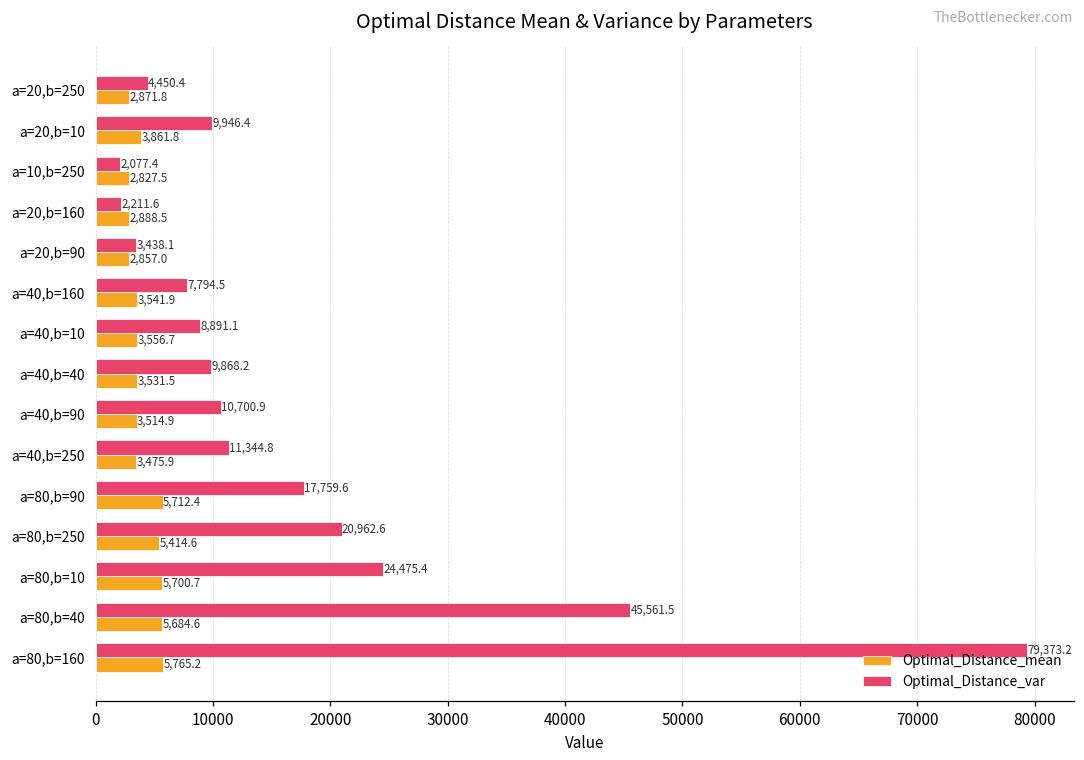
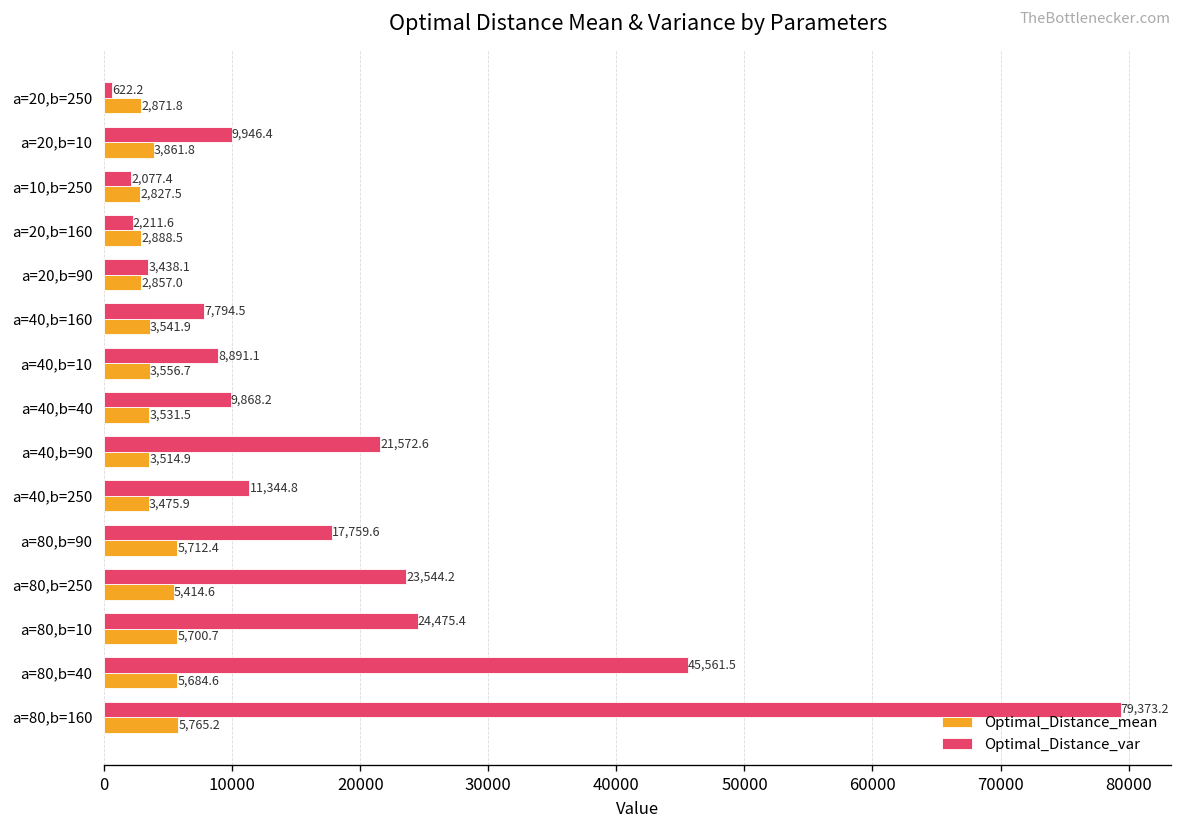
  {
    "Optimal_Distance_mean": {
      "a=20,b=250": "2,871.8",
      "a=20,b=10": "3,861.8",
      "a=10,b=250": "2,827.5",
      "a=20,b=160": "2,888.5",
      "a=20,b=90": "2,857.0",
      "a=40,b=160": "3,541.9",
      "a=40,b=10": "3,556.7",
      "a=40,b=40": "3,531.5",
      "a=40,b=90": "3,514.9",
      "a=40,b=250": "3,475.9",
      "a=80,b=90": "5,712.4",
      "a=80,b=250": "5,414.6",
      "a=80,b=10": "5,700.7",
      "a=80,b=40": "5,684.6",
      "a=80,b=160": "5,765.2"
    },
    "Optimal_Distance_var": {
-     "a=20,b=250": "4,450.4",
+     "a=20,b=250": "622.2",
      "a=20,b=10": "9,946.4",
      "a=10,b=250": "2,077.4",
      "a=20,b=160": "2,211.6",
      "a=20,b=90": "3,438.1",
      "a=40,b=160": "7,794.5",
      "a=40,b=10": "8,891.1",
      "a=40,b=40": "9,868.2",
-     "a=40,b=90": "10,700.9",
+     "a=40,b=90": "21,572.6",
      "a=40,b=250": "11,344.8",
      "a=80,b=90": "17,759.6",
-     "a=80,b=250": "20,962.6",
+     "a=80,b=250": "23,544.2",
      "a=80,b=10": "24,475.4",
      "a=80,b=40": "45,561.5",
      "a=80,b=160": "79,373.2"
    }
  }
